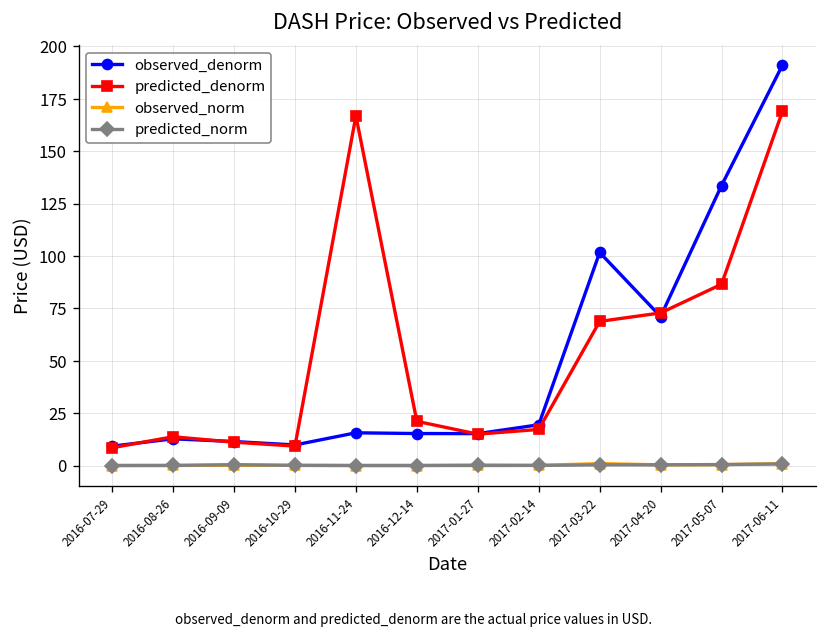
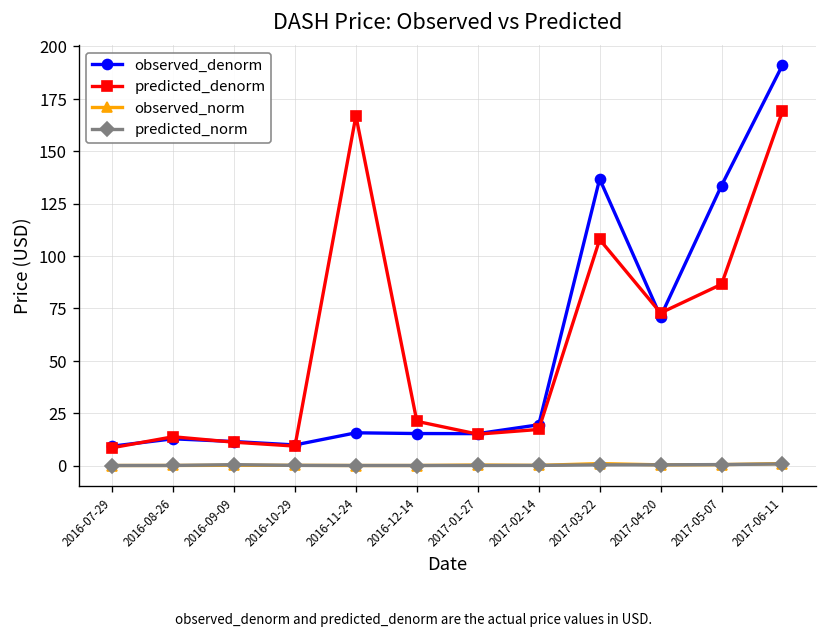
  {
    "observed_denorm": {
      "2016-11-24": 16,
      "2016-12-14": 15,
      "2017-02-14": 19,
-     "2017-03-22": 102,
+     "2017-03-22": 137,
      "2017-04-20": 71,
      "2017-05-07": 134,
      "2017-06-11": 191
    },
    "predicted_denorm": {
      "2016-11-24": 167,
      "2016-12-14": 21,
      "2017-02-14": 17,
-     "2017-03-22": 69,
+     "2017-03-22": 108,
      "2017-04-20": 73,
      "2017-05-07": 86,
      "2017-06-11": 169
    }
  }
